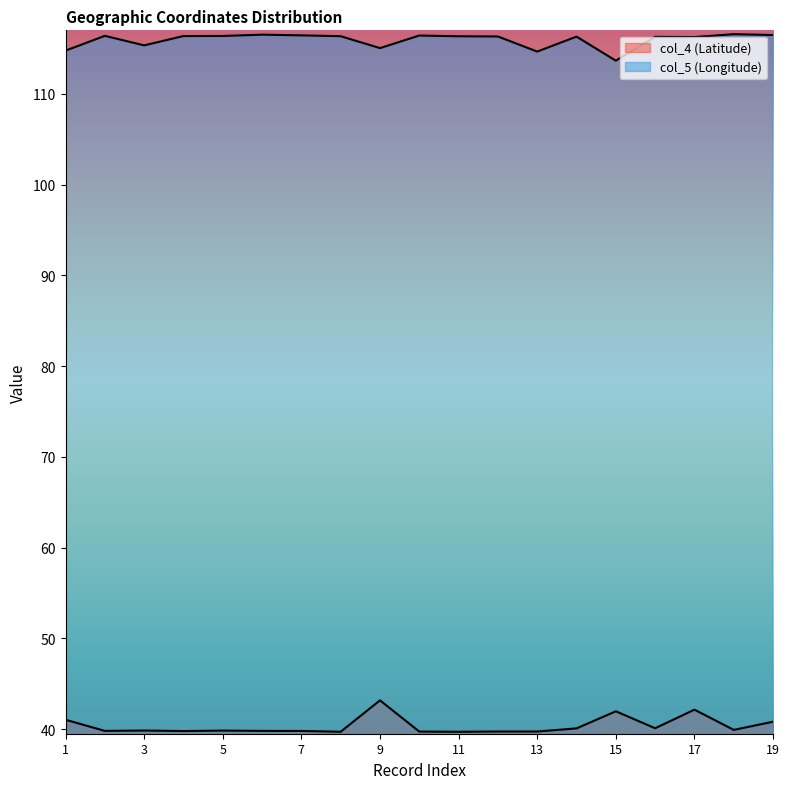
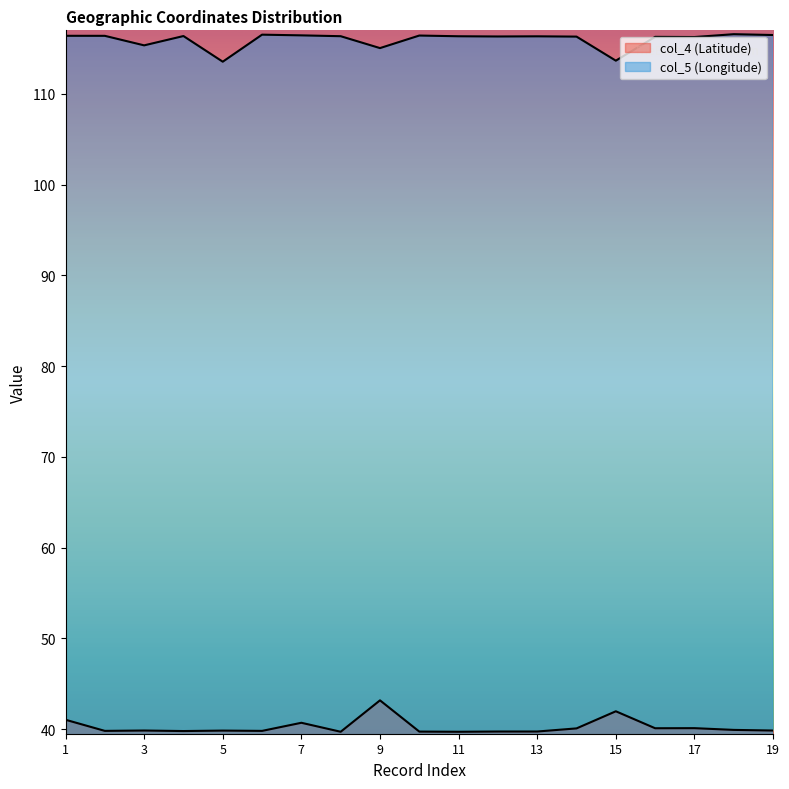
  {
    "col_4 (Latitude)": {
      "1": 41,
      "3": 40,
      "5": 40,
-     "7": 40,
+     "7": 41,
      "9": 43,
      "11": 40,
      "13": 40,
      "15": 42,
-     "17": 42,
-     "19": 41
+     "17": 40,
+     "19": 40
    },
    "col_5 (Longitude)": {
-     "1": 115,
+     "1": 116,
      "3": 115,
-     "5": 116,
+     "5": 114,
      "7": 116,
      "9": 115,
      "11": 116,
-     "13": 115,
+     "13": 116,
      "15": 114,
      "19": 116
    }
  }
